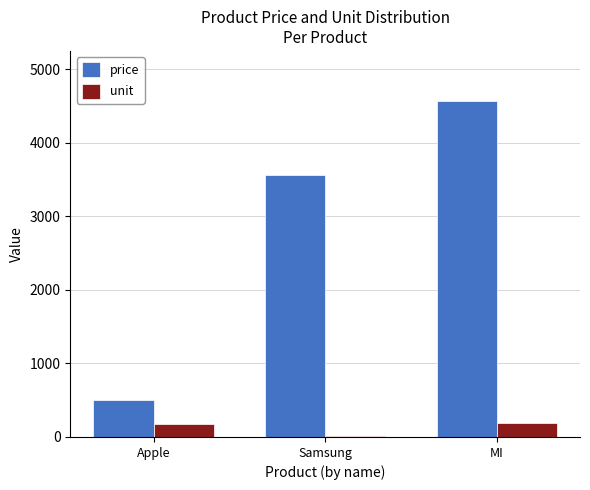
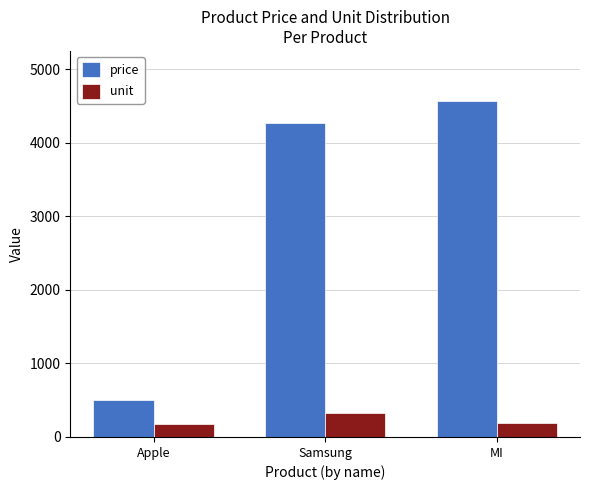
  {
    "price": {
      "Apple": 500,
-     "Samsung": 3600,
+     "Samsung": 4300,
      "MI": 4600
    },
    "unit": {
      "Apple": 200,
-     "Samsung": 0,
+     "Samsung": 300,
      "MI": 200
    }
  }
